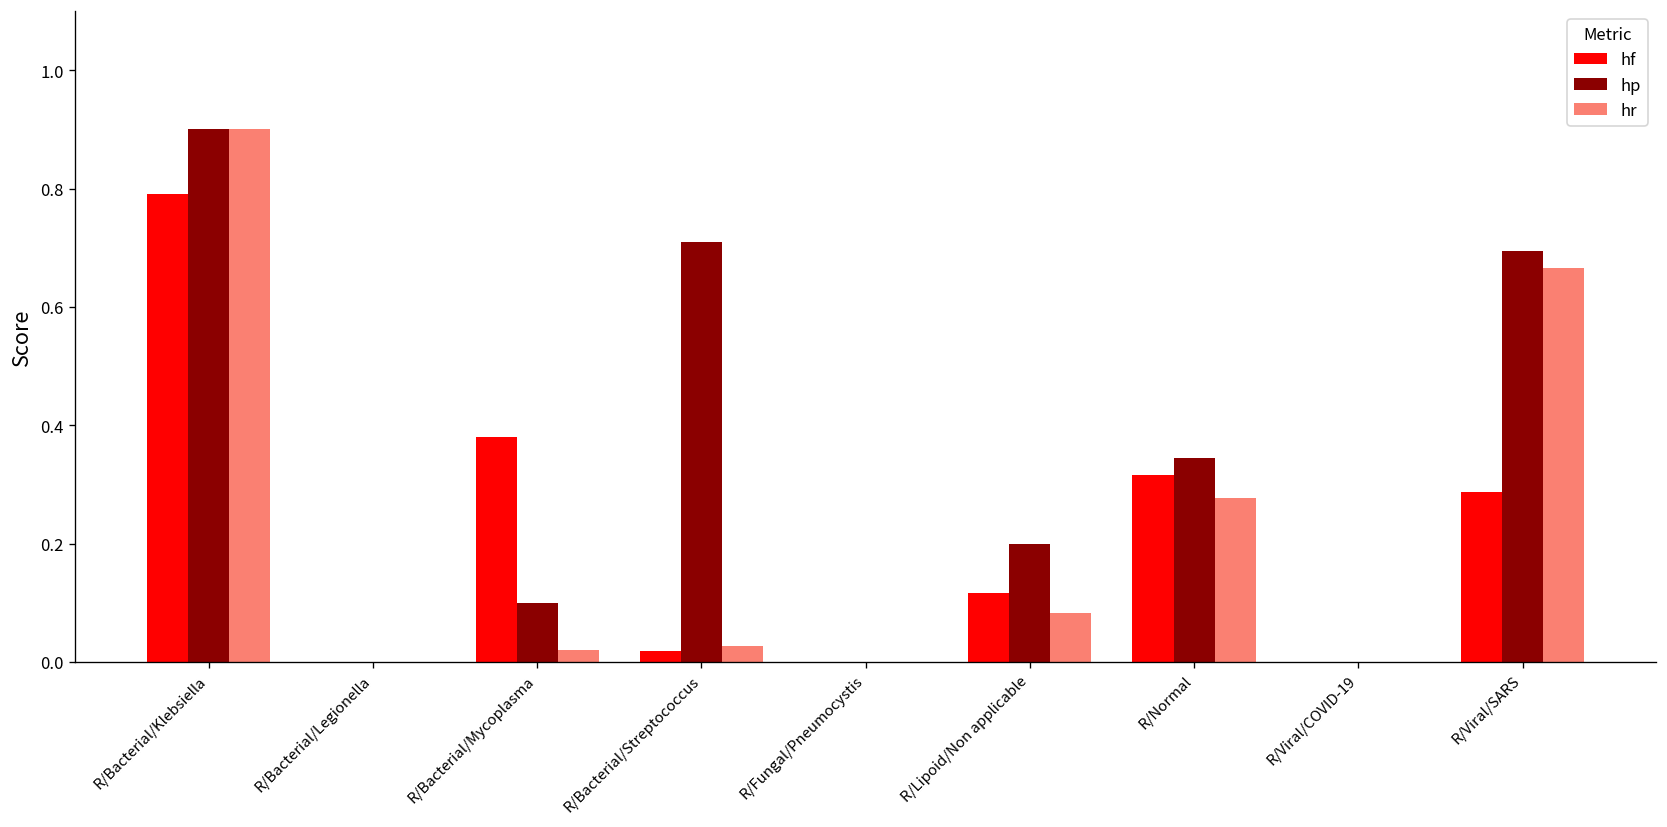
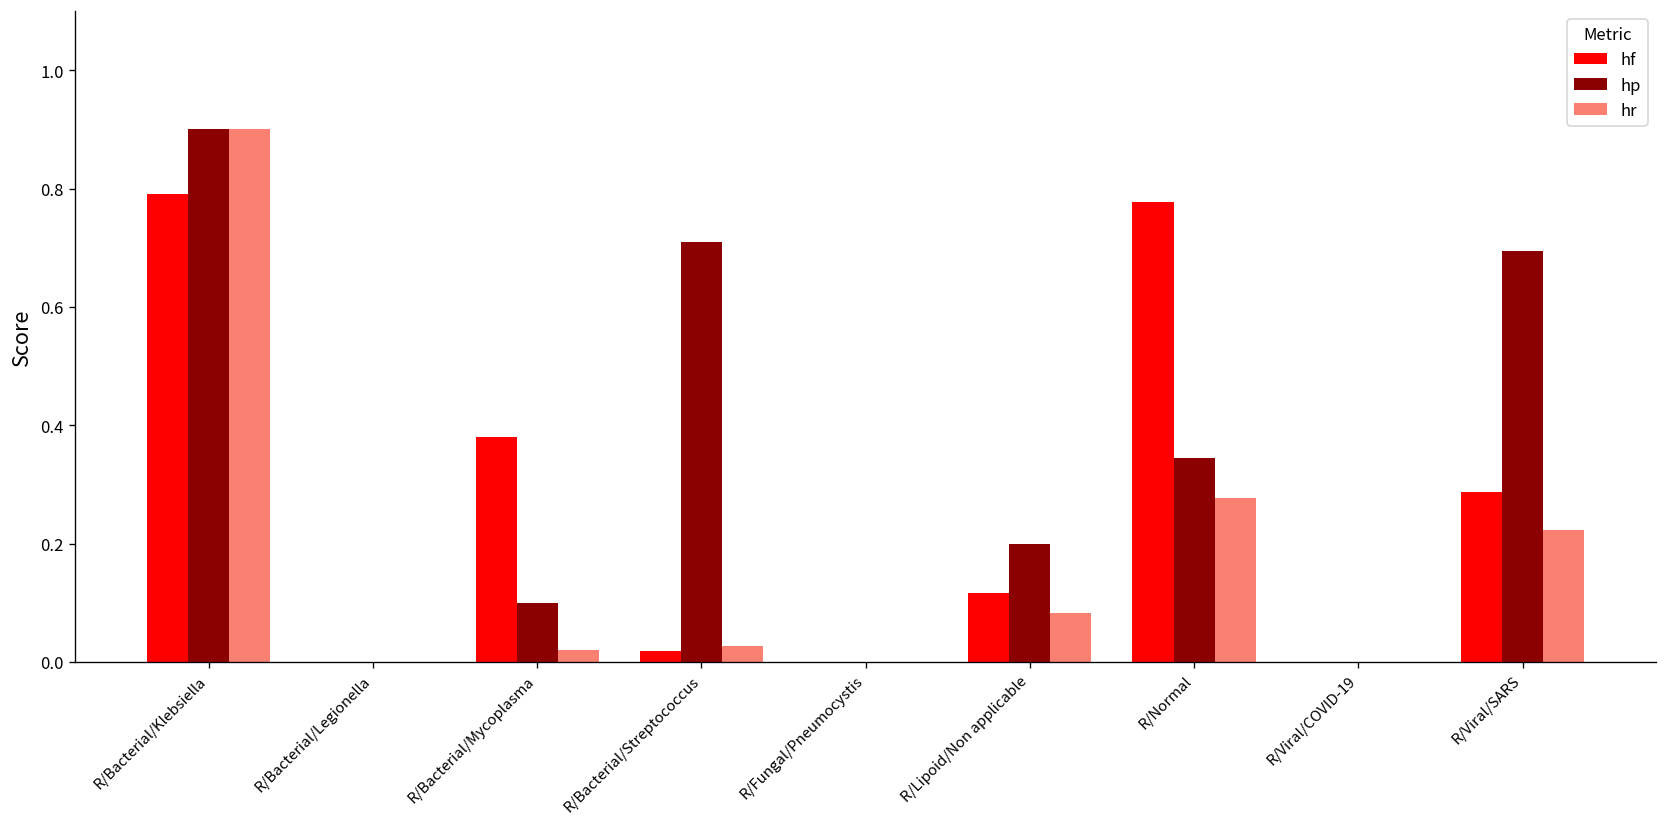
  {
    "hf": {
      "R/Bacterial/Klebsiella": 0.79,
      "R/Bacterial/Legionella": 0.00,
      "R/Bacterial/Mycoplasma": 0.38,
      "R/Bacterial/Streptococcus": 0.02,
      "R/Fungal/Pneumocystis": 0.00,
      "R/Lipoid/Non applicable": 0.12,
-     "R/Normal": 0.32,
+     "R/Normal": 0.78,
      "R/Viral/COVID-19": 0.00,
      "R/Viral/SARS": 0.29
    },
    "hp": {
      "R/Bacterial/Klebsiella": 0.90,
      "R/Bacterial/Legionella": 0.00,
      "R/Bacterial/Mycoplasma": 0.10,
      "R/Bacterial/Streptococcus": 0.71,
      "R/Fungal/Pneumocystis": 0.00,
      "R/Lipoid/Non applicable": 0.20,
      "R/Normal": 0.34,
      "R/Viral/COVID-19": 0.00,
      "R/Viral/SARS": 0.69
    },
    "hr": {
      "R/Bacterial/Klebsiella": 0.90,
      "R/Bacterial/Legionella": 0.00,
      "R/Bacterial/Mycoplasma": 0.02,
      "R/Bacterial/Streptococcus": 0.03,
      "R/Fungal/Pneumocystis": 0.00,
      "R/Lipoid/Non applicable": 0.08,
      "R/Normal": 0.28,
      "R/Viral/COVID-19": 0.00,
-     "R/Viral/SARS": 0.67
+     "R/Viral/SARS": 0.22
    }
  }
